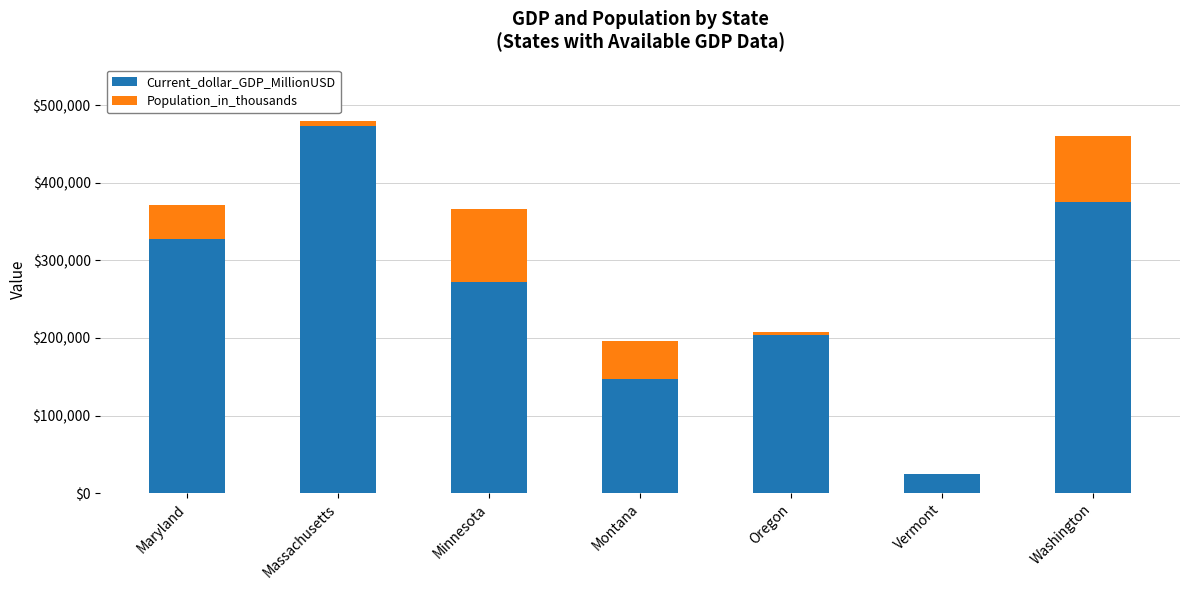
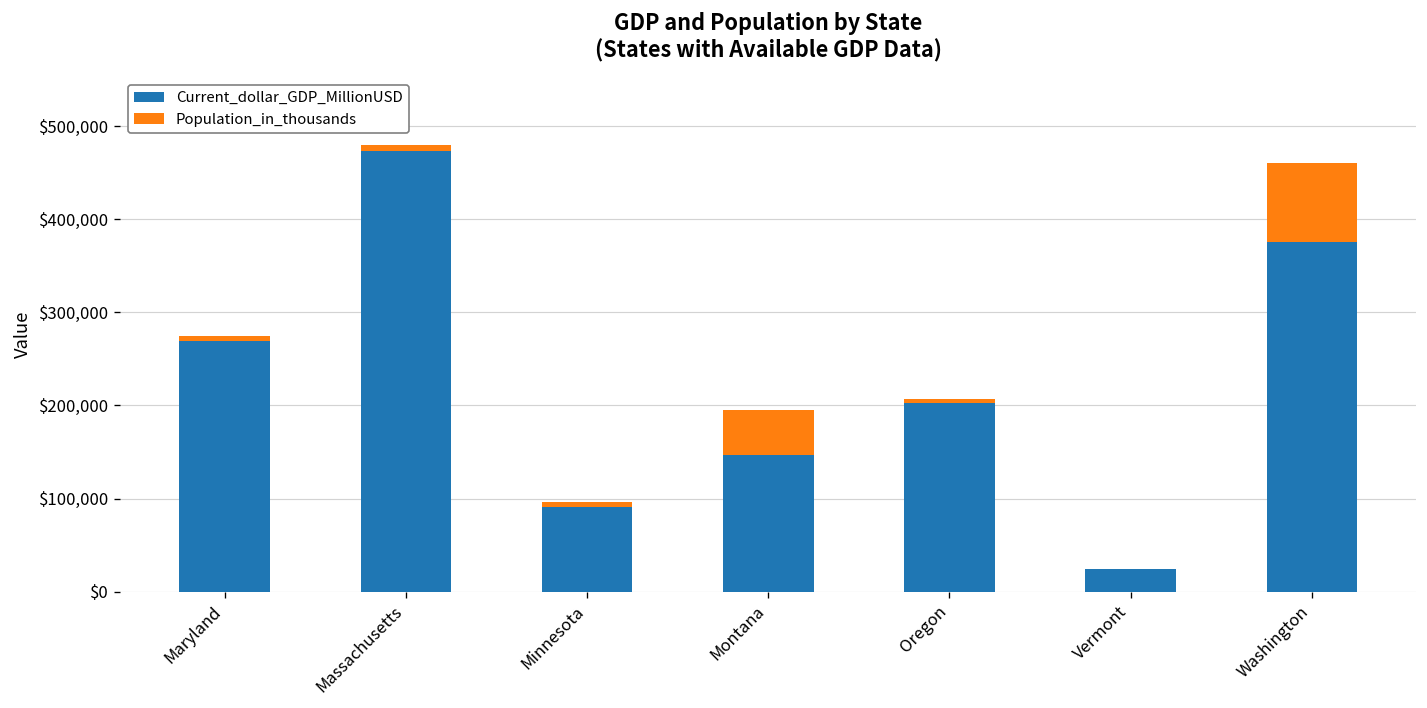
  {
    "Current_dollar_GDP_MillionUSD": {
-     "Maryland": "$330,000",
+     "Maryland": "$270,000",
      "Massachusetts": "$470,000",
-     "Minnesota": "$270,000",
+     "Minnesota": "$90,000",
      "Montana": "$150,000",
      "Oregon": "$200,000",
      "Vermont": "$20,000",
      "Washington": "$380,000"
    },
    "Population_in_thousands": {
-     "Maryland": "$40,000",
+     "Maryland": "$10,000",
      "Massachusetts": "$10,000",
-     "Minnesota": "$90,000",
+     "Minnesota": "$10,000",
      "Montana": "$50,000",
      "Oregon": "$0",
      "Washington": "$90,000"
    }
  }
